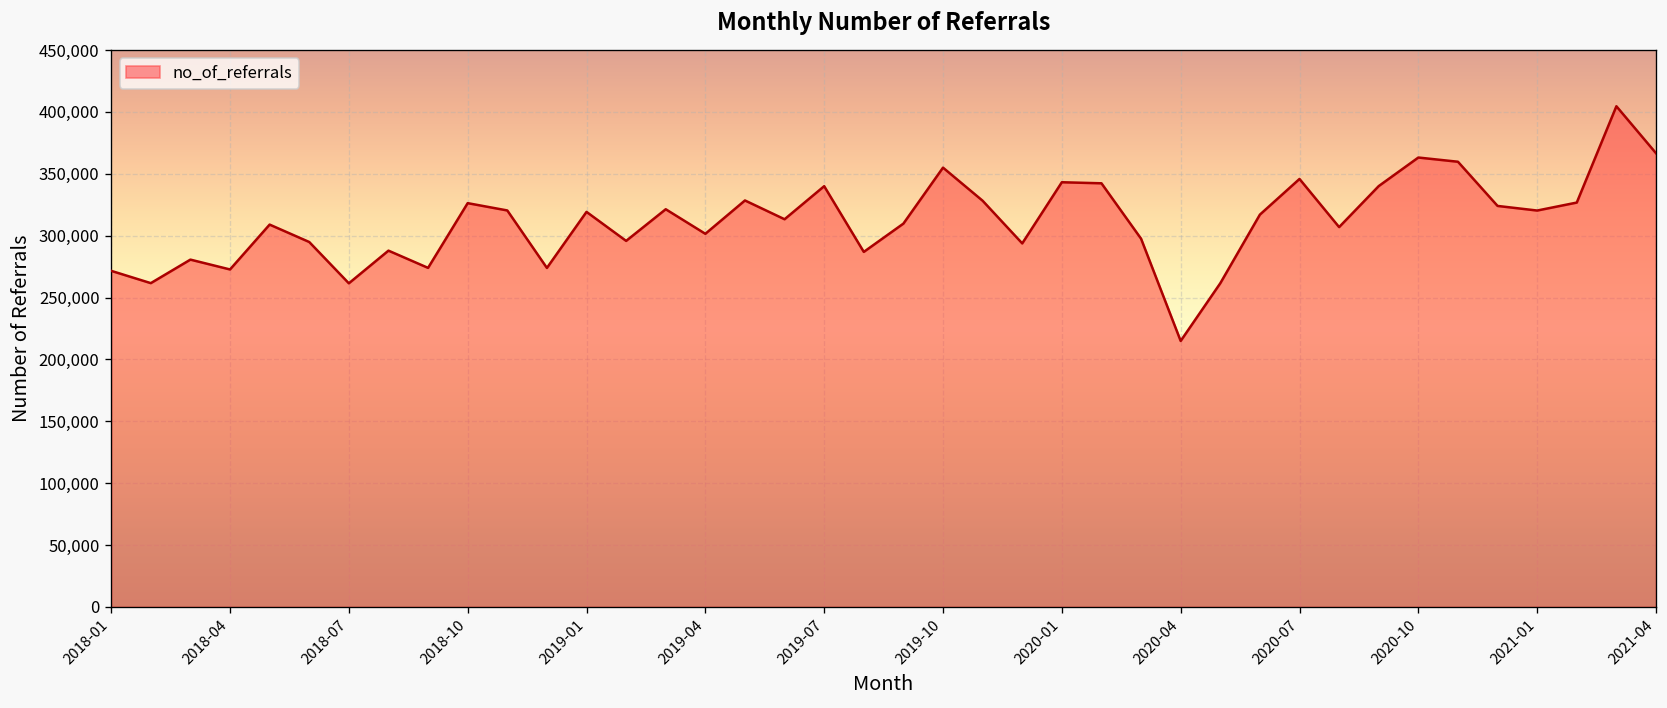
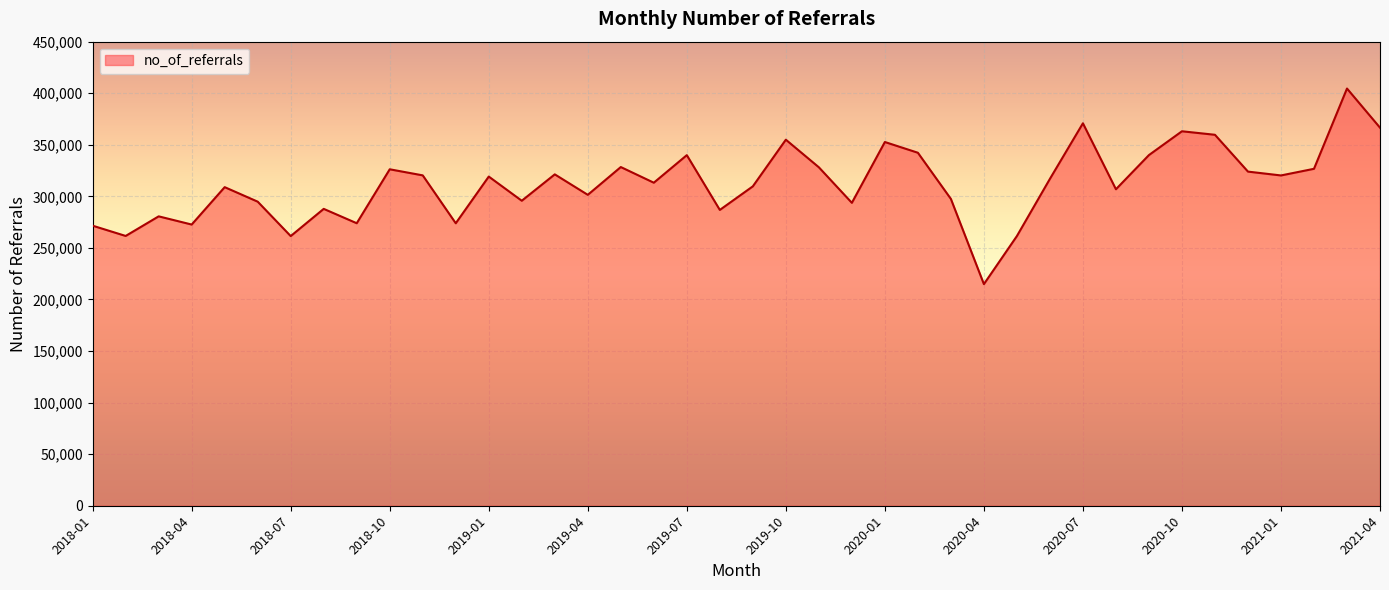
  {
    "2018-01": "272,000",
    "2018-04": "273,000",
    "2018-07": "261,000",
    "2018-10": "326,000",
    "2019-01": "319,000",
    "2019-04": "301,000",
    "2019-07": "340,000",
    "2019-10": "355,000",
-   "2020-01": "343,000",
+   "2020-01": "353,000",
    "2020-04": "215,000",
-   "2020-07": "346,000",
+   "2020-07": "371,000",
    "2020-10": "363,000",
    "2021-01": "320,000",
    "2021-04": "367,000"
  }
